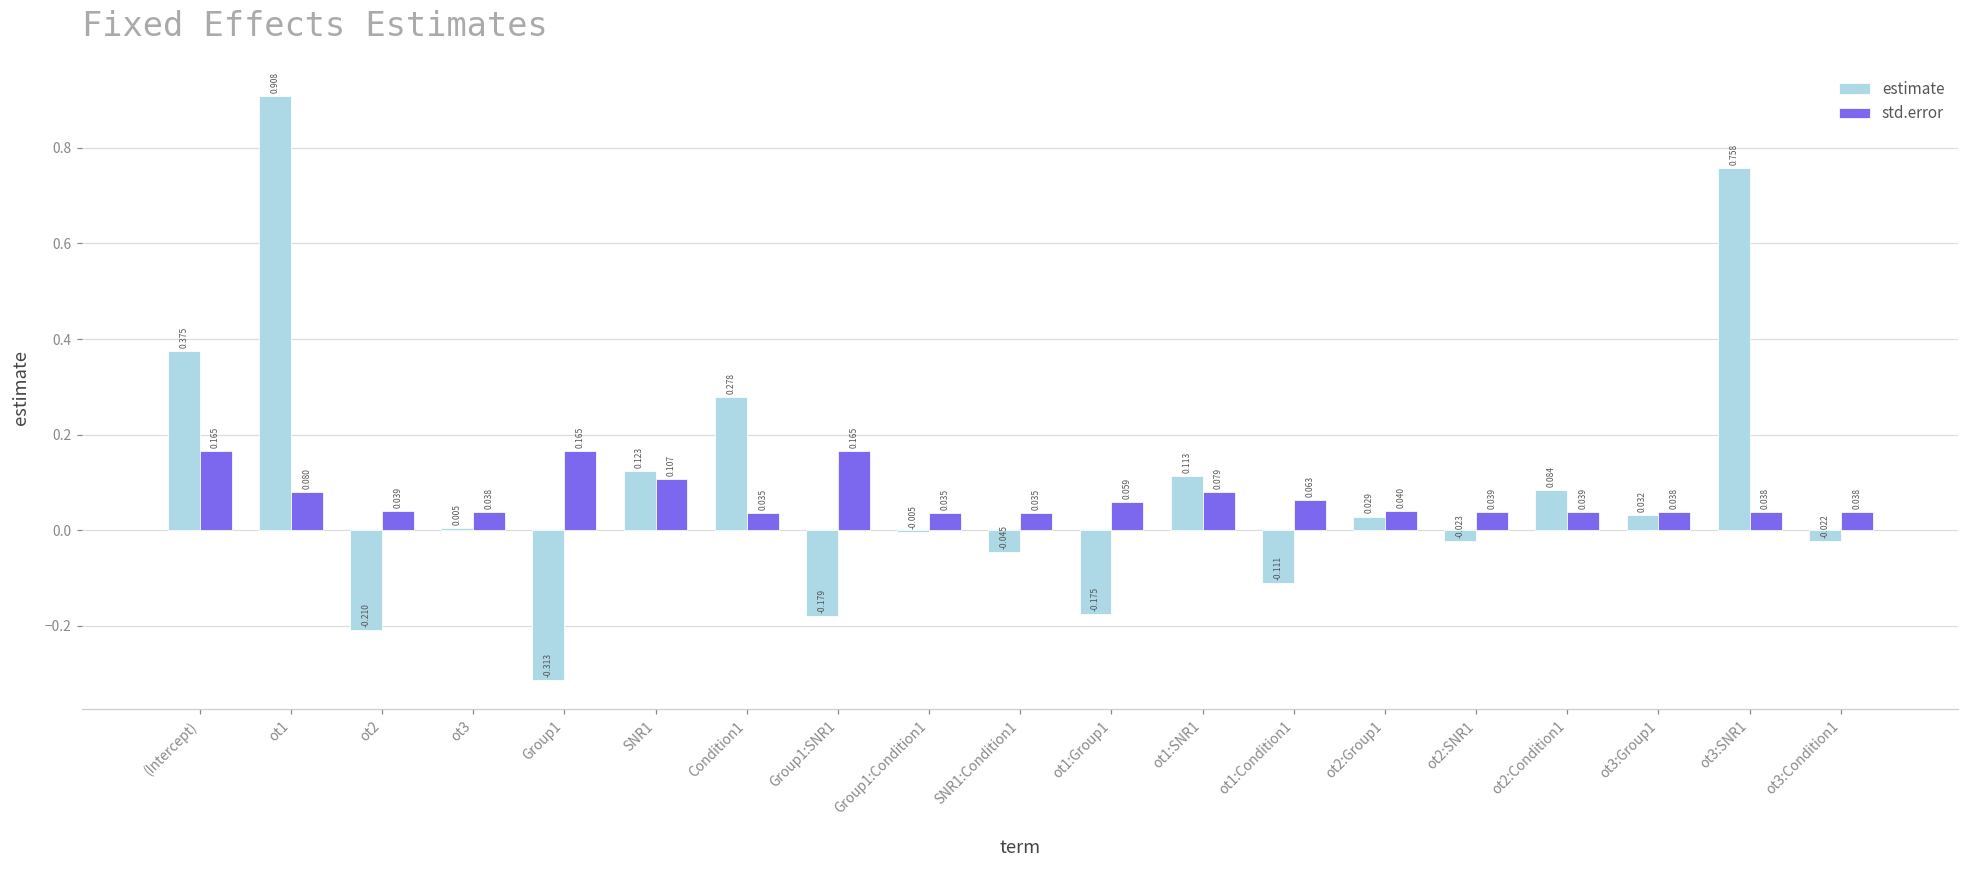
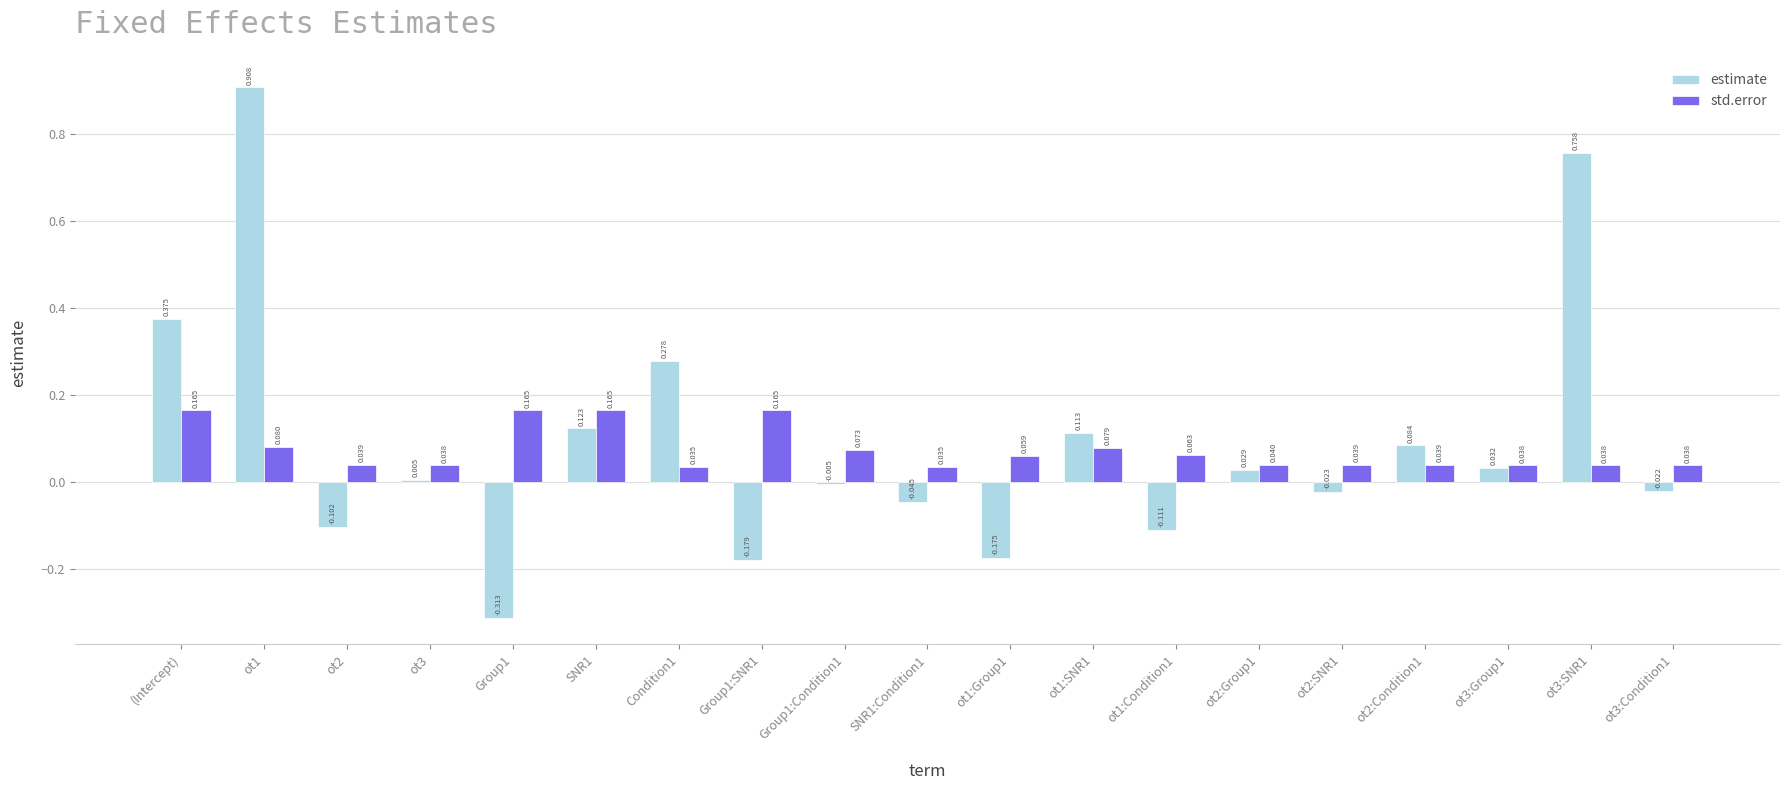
  {
    "estimate": {
      "(Intercept)": 0.375,
      "ot1": 0.908,
-     "ot2": -0.210,
+     "ot2": -0.102,
      "ot3": 0.005,
      "Group1": -0.313,
      "SNR1": 0.123,
      "Condition1": 0.278,
      "Group1:SNR1": -0.179,
      "Group1:Condition1": -0.005,
      "SNR1:Condition1": -0.045,
      "ot1:Group1": -0.175,
      "ot1:SNR1": 0.113,
      "ot1:Condition1": -0.111,
      "ot2:Group1": 0.029,
      "ot2:SNR1": -0.023,
      "ot2:Condition1": 0.084,
      "ot3:Group1": 0.032,
      "ot3:SNR1": 0.758,
      "ot3:Condition1": -0.022
    },
    "std.error": {
      "(Intercept)": 0.165,
      "ot1": 0.080,
      "ot2": 0.039,
      "ot3": 0.038,
      "Group1": 0.165,
-     "SNR1": 0.107,
+     "SNR1": 0.165,
      "Condition1": 0.035,
      "Group1:SNR1": 0.165,
-     "Group1:Condition1": 0.035,
+     "Group1:Condition1": 0.073,
      "SNR1:Condition1": 0.035,
      "ot1:Group1": 0.059,
      "ot1:SNR1": 0.079,
      "ot1:Condition1": 0.063,
      "ot2:Group1": 0.040,
      "ot2:SNR1": 0.039,
      "ot2:Condition1": 0.039,
      "ot3:Group1": 0.038,
      "ot3:SNR1": 0.038,
      "ot3:Condition1": 0.038
    }
  }
